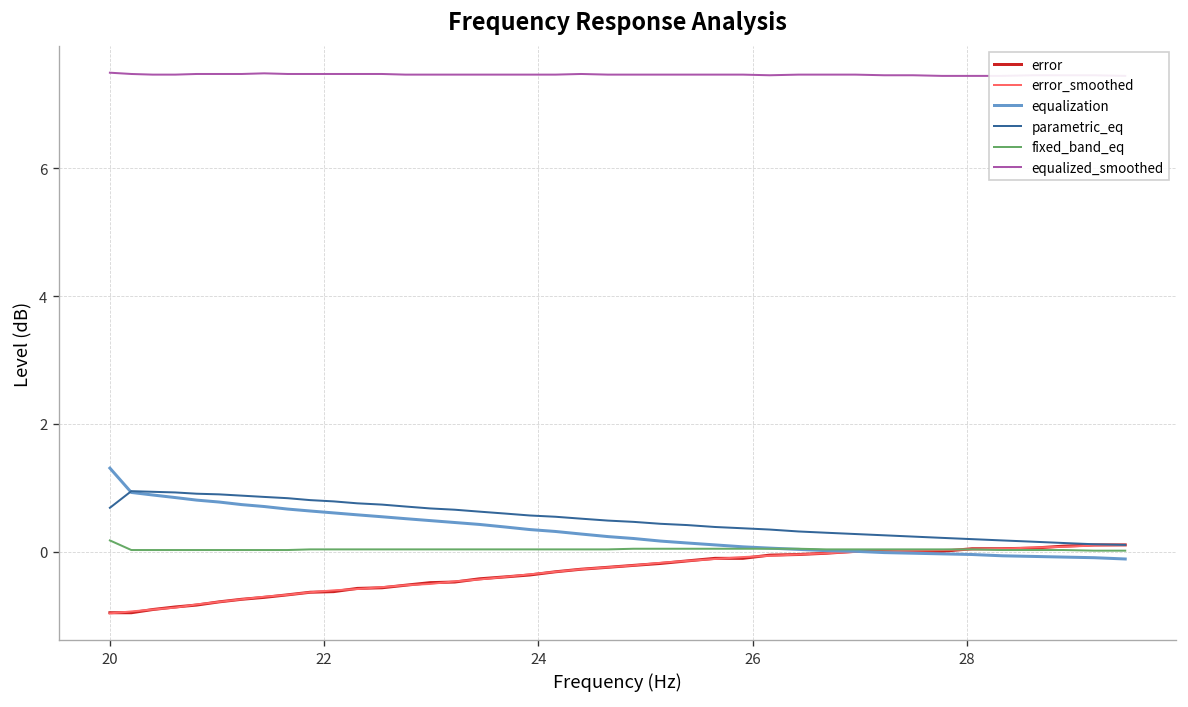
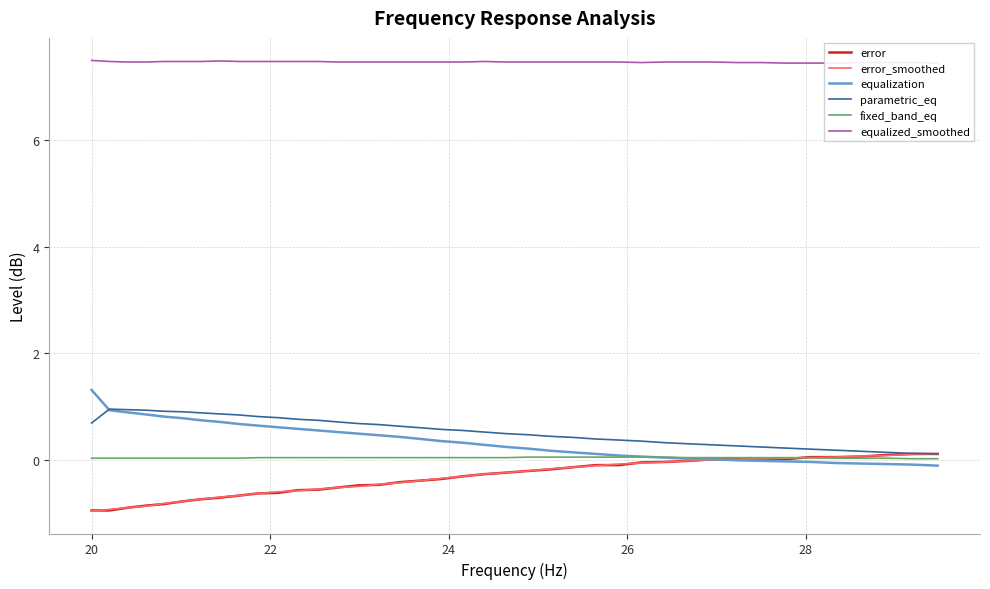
  {
    "equalization": {
      "20": 1.3
    },
    "parametric_eq": {
      "20": 0.7
    },
    "fixed_band_eq": {
-     "20": 0.2
+     "20": 0.0
    },
    "equalized_smoothed": {
      "20": 7.5
    }
  }
